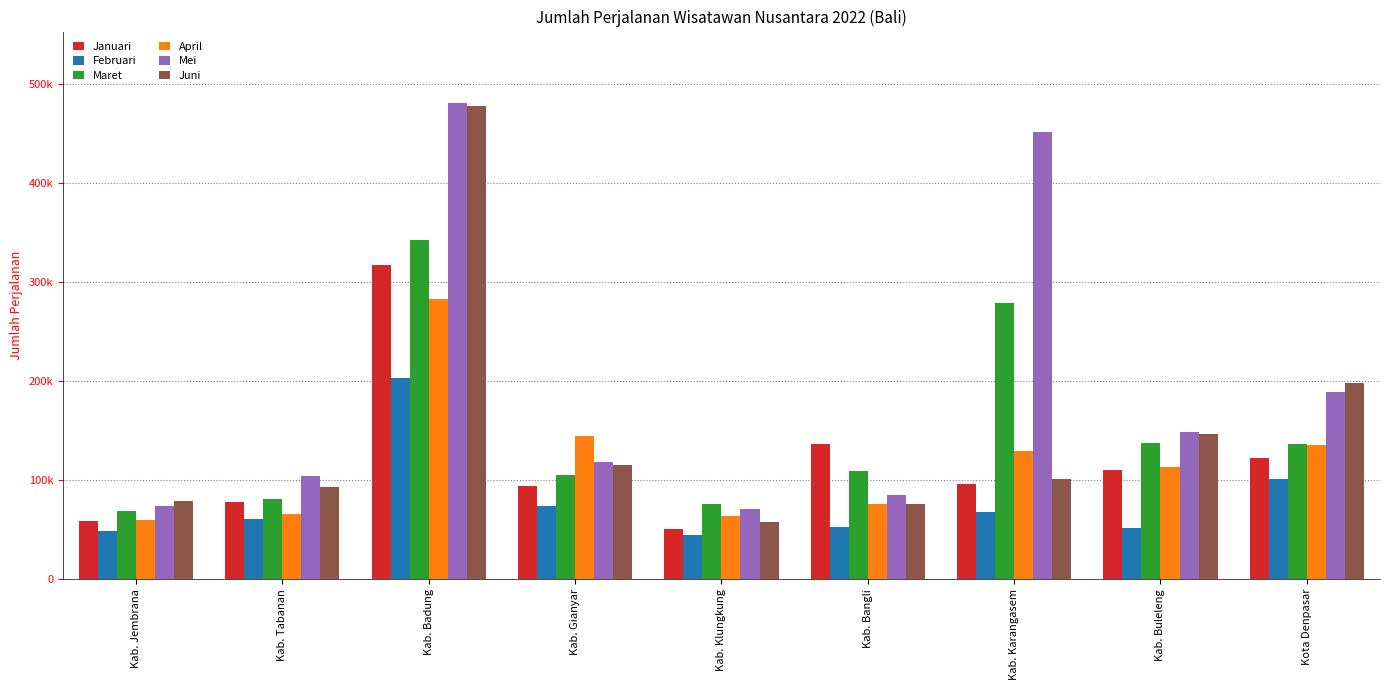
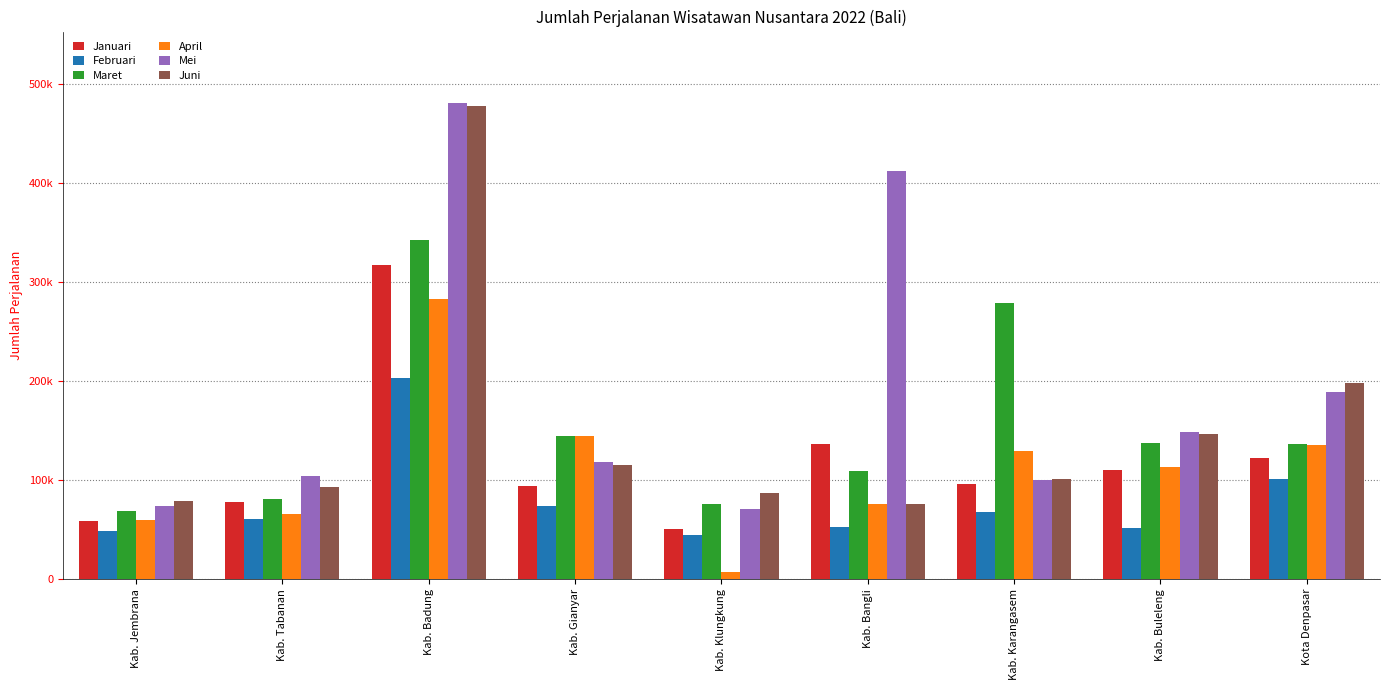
  {
    "Januari": {
      "Kab. Jembrana": 60000,
      "Kab. Tabanan": 80000,
      "Kab. Badung": 320000,
      "Kab. Gianyar": 90000,
      "Kab. Klungkung": 50000,
      "Kab. Bangli": 140000,
      "Kab. Karangasem": 100000,
      "Kab. Buleleng": 110000,
      "Kota Denpasar": 120000
    },
    "Februari": {
      "Kab. Jembrana": 50000,
      "Kab. Tabanan": 60000,
      "Kab. Badung": 200000,
      "Kab. Gianyar": 70000,
      "Kab. Klungkung": 40000,
      "Kab. Bangli": 50000,
      "Kab. Karangasem": 70000,
      "Kab. Buleleng": 50000,
      "Kota Denpasar": 100000
    },
    "Maret": {
      "Kab. Jembrana": 70000,
      "Kab. Tabanan": 80000,
      "Kab. Badung": 340000,
-     "Kab. Gianyar": 110000,
+     "Kab. Gianyar": 140000,
      "Kab. Klungkung": 80000,
      "Kab. Bangli": 110000,
      "Kab. Karangasem": 280000,
      "Kab. Buleleng": 140000,
      "Kota Denpasar": 140000
    },
    "April": {
      "Kab. Jembrana": 60000,
      "Kab. Tabanan": 70000,
      "Kab. Badung": 280000,
      "Kab. Gianyar": 140000,
-     "Kab. Klungkung": 60000,
+     "Kab. Klungkung": 10000,
      "Kab. Bangli": 80000,
      "Kab. Karangasem": 130000,
      "Kab. Buleleng": 110000,
      "Kota Denpasar": 140000
    },
    "Mei": {
      "Kab. Jembrana": 70000,
      "Kab. Tabanan": 100000,
      "Kab. Badung": 480000,
      "Kab. Gianyar": 120000,
      "Kab. Klungkung": 70000,
-     "Kab. Bangli": 90000,
-     "Kab. Karangasem": 450000,
+     "Kab. Bangli": 410000,
+     "Kab. Karangasem": 100000,
      "Kab. Buleleng": 150000,
      "Kota Denpasar": 190000
    },
    "Juni": {
      "Kab. Jembrana": 80000,
      "Kab. Tabanan": 90000,
      "Kab. Badung": 480000,
      "Kab. Gianyar": 120000,
-     "Kab. Klungkung": 60000,
+     "Kab. Klungkung": 90000,
      "Kab. Bangli": 80000,
      "Kab. Karangasem": 100000,
      "Kab. Buleleng": 150000,
      "Kota Denpasar": 200000
    }
  }
